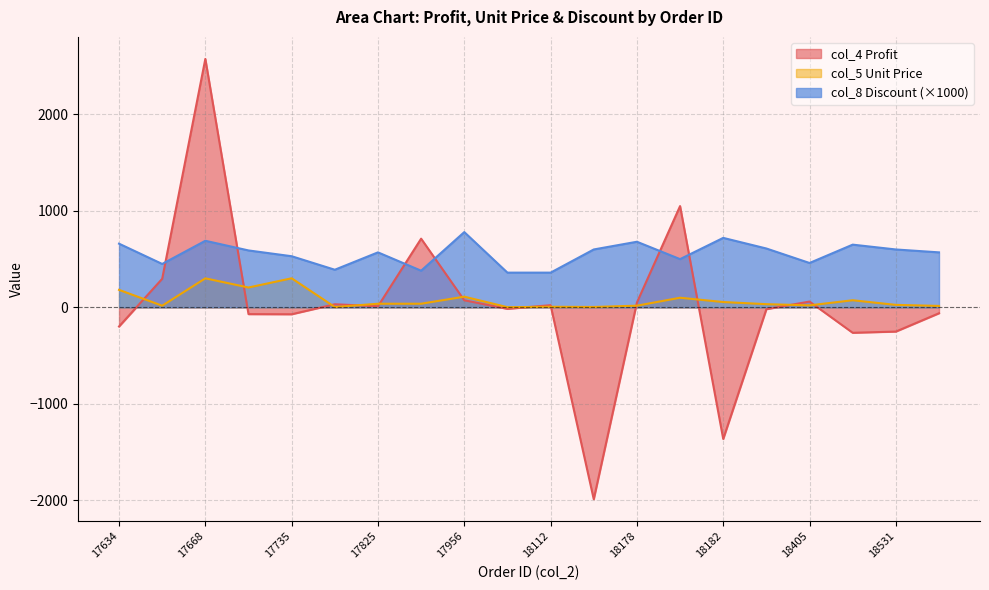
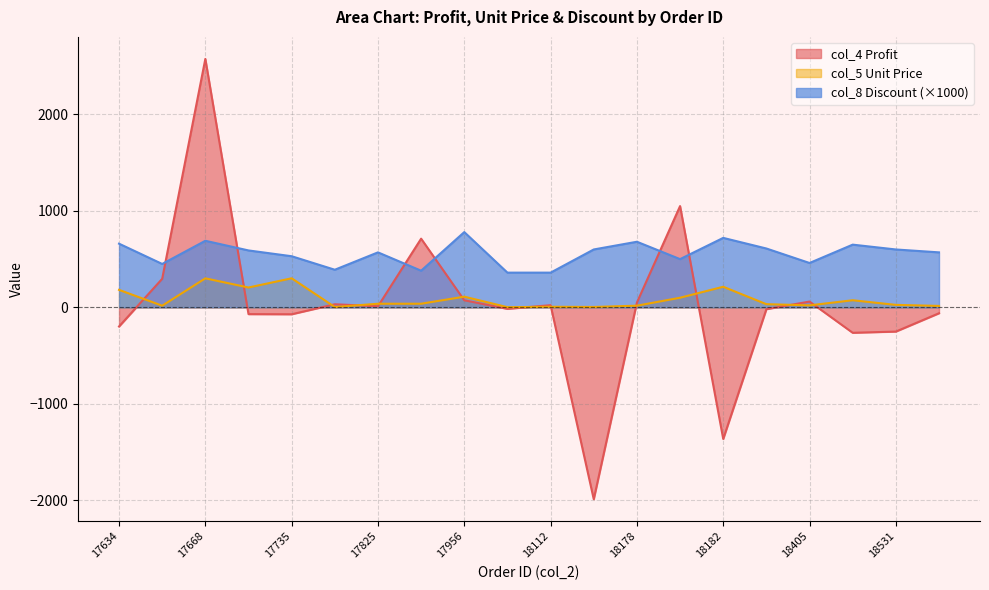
  {
    "col_5 Unit Price": {
      "17634": 200,
      "17668": 300,
      "17735": 300,
      "17825": 0,
      "17956": 100,
      "18178": 0,
-     "18182": 100,
+     "18182": 200,
      "18405": 0
    },
    "col_8 Discount (×1000)": {
      "17634": 700,
      "17668": 700,
      "17735": 500,
      "17825": 600,
      "17956": 800,
      "18112": 400,
      "18178": 700,
      "18182": 700,
      "18405": 500,
      "18531": 600
    }
  }
